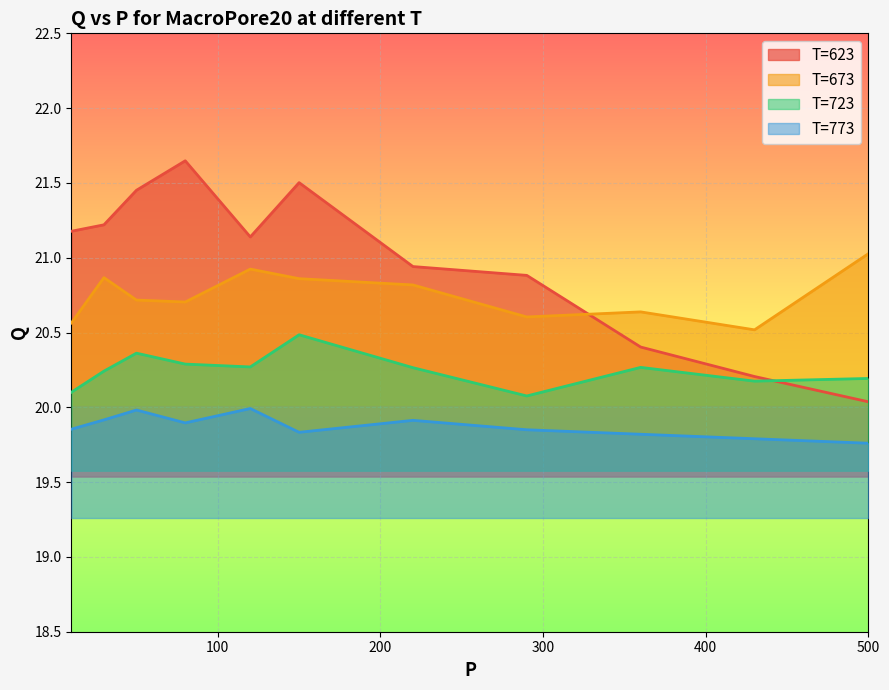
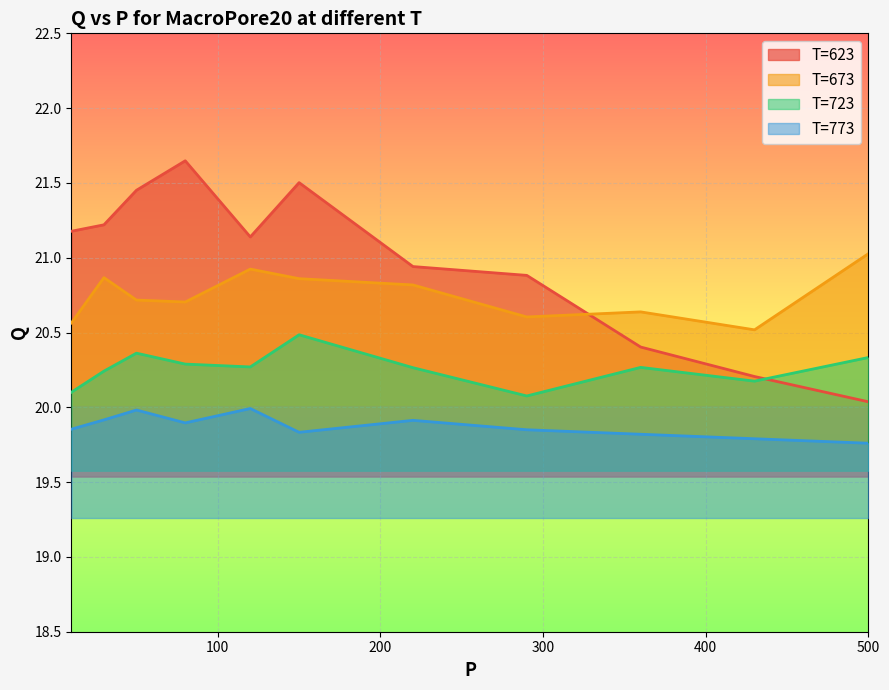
  {
    "T=623": {
      "500": 20.04
    },
    "T=673": {
      "500": 21.03
    },
    "T=723": {
-     "500": 20.19
+     "500": 20.33
    },
    "T=773": {
      "500": 19.76
    }
  }
